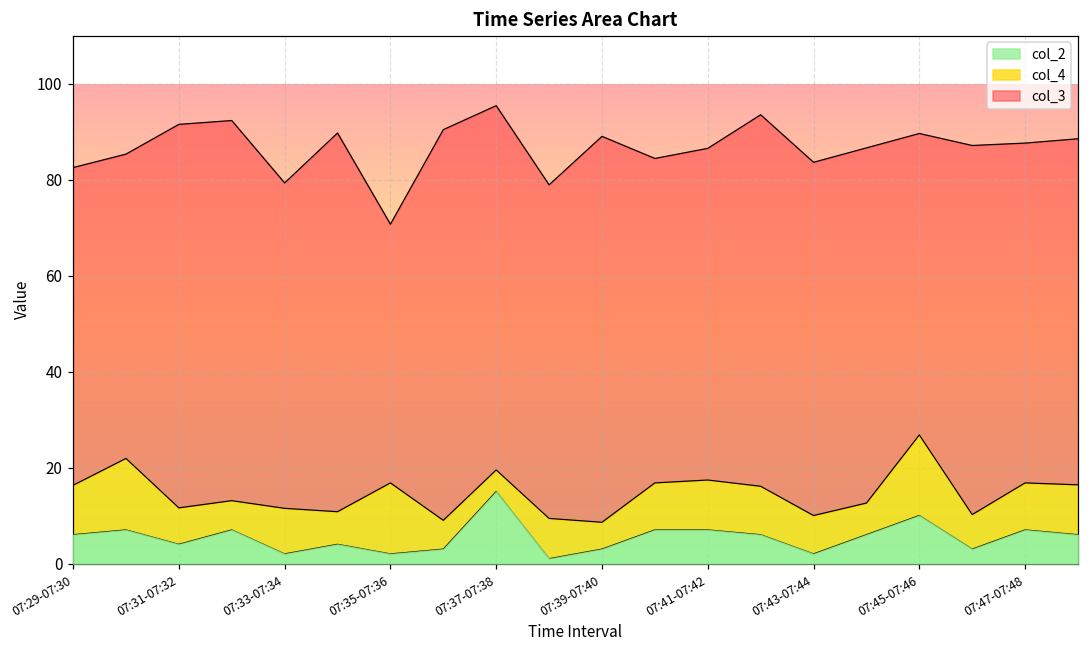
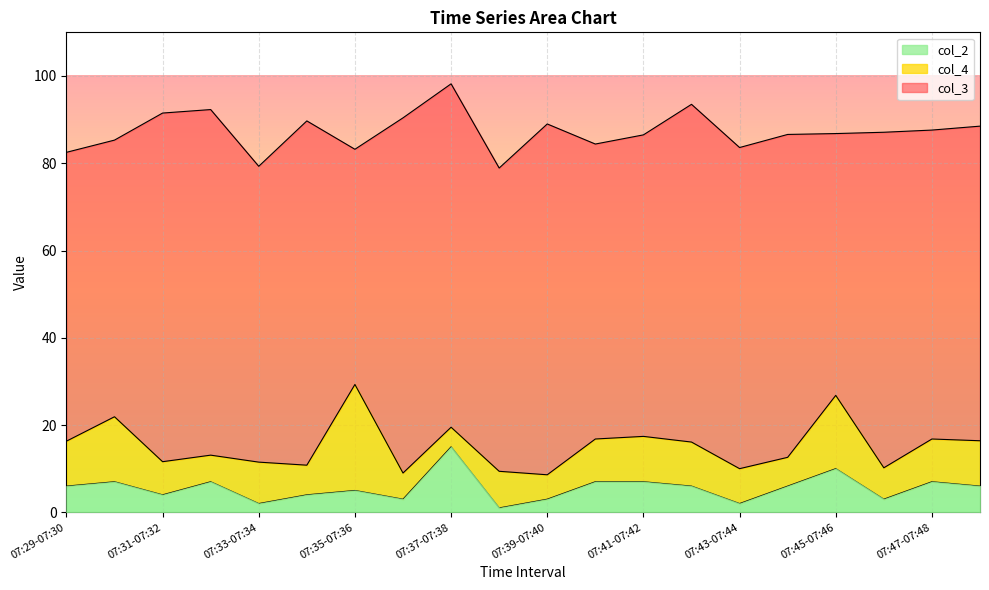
  {
    "col_2": {
      "07:29-07:30": 6,
      "07:31-07:32": 4,
      "07:33-07:34": 2,
-     "07:35-07:36": 2,
+     "07:35-07:36": 5,
      "07:37-07:38": 15,
      "07:39-07:40": 3,
      "07:41-07:42": 7,
      "07:43-07:44": 2,
      "07:45-07:46": 10,
      "07:47-07:48": 7
    },
    "col_4": {
      "07:29-07:30": 10,
      "07:31-07:32": 8,
      "07:33-07:34": 10,
-     "07:35-07:36": 15,
+     "07:35-07:36": 24,
      "07:37-07:38": 5,
      "07:39-07:40": 6,
      "07:41-07:42": 10,
      "07:43-07:44": 8,
      "07:45-07:46": 17,
      "07:47-07:48": 10
    },
    "col_3": {
      "07:29-07:30": 66,
      "07:31-07:32": 80,
      "07:33-07:34": 68,
      "07:35-07:36": 54,
-     "07:37-07:38": 76,
+     "07:37-07:38": 79,
      "07:39-07:40": 80,
      "07:41-07:42": 69,
      "07:43-07:44": 74,
-     "07:45-07:46": 63,
+     "07:45-07:46": 60,
      "07:47-07:48": 71
    }
  }
